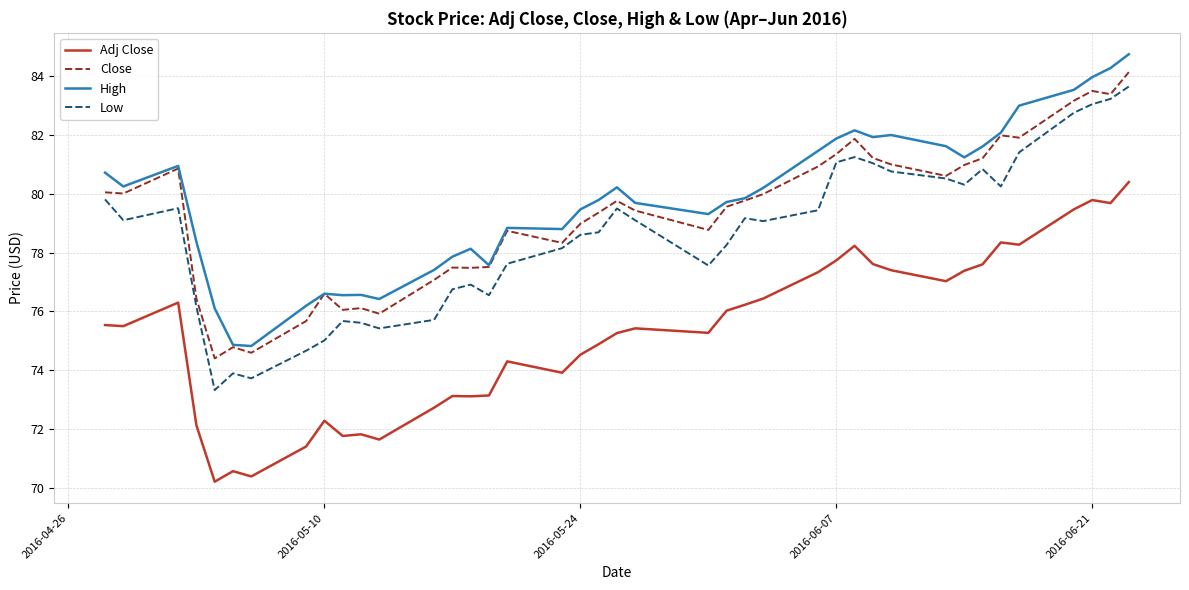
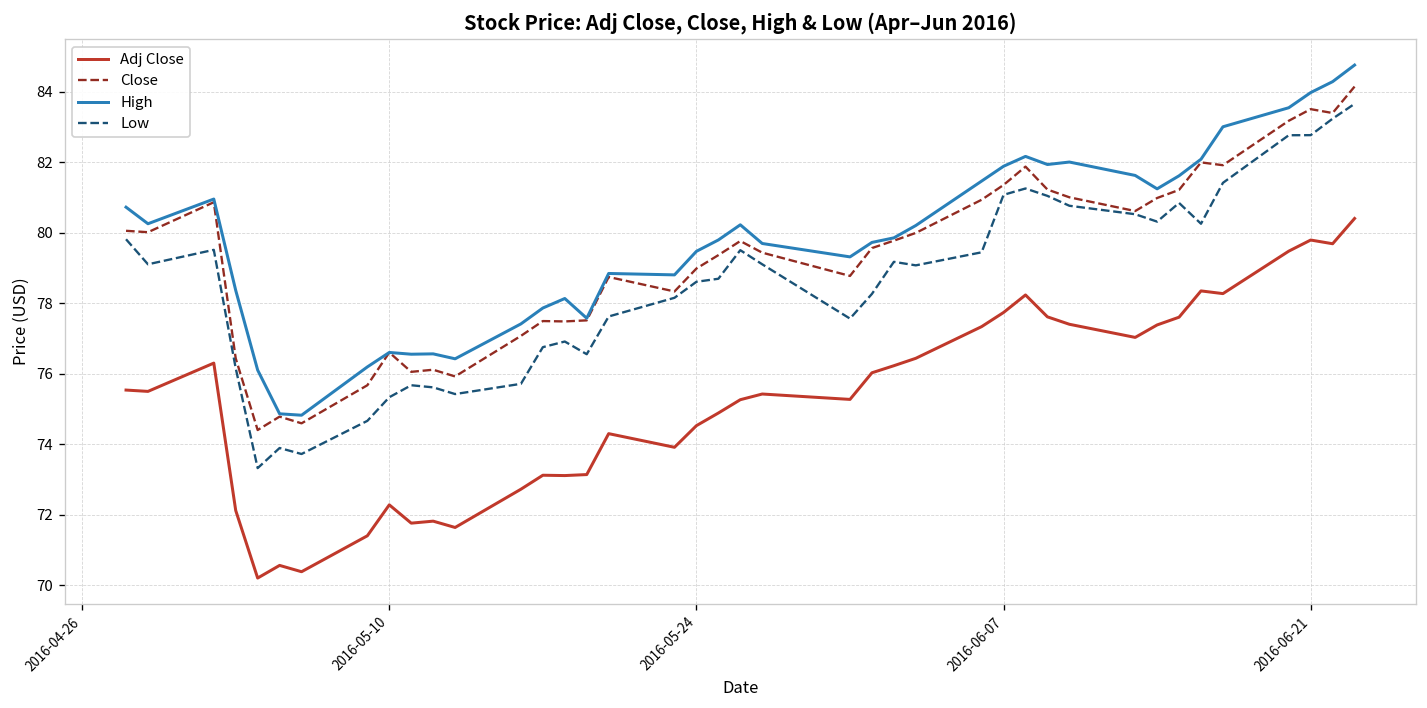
  {
    "High": {
      "2016-05-24": 79.5,
      "2016-06-07": 81.9,
      "2016-06-21": 84.0
    },
    "Low": {
-     "2016-05-10": 75.0,
+     "2016-05-10": 75.3,
      "2016-05-24": 78.6,
      "2016-06-07": 81.1,
-     "2016-06-21": 83.1
+     "2016-06-21": 82.8
    }
  }
